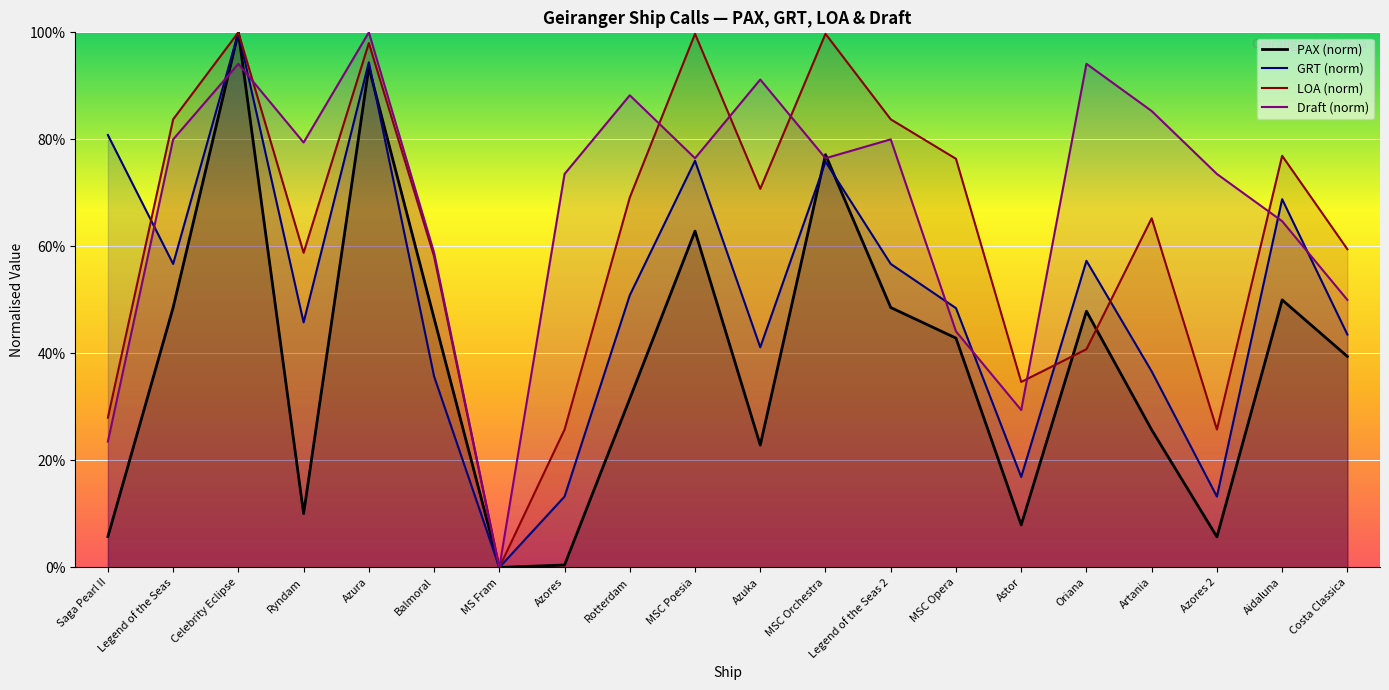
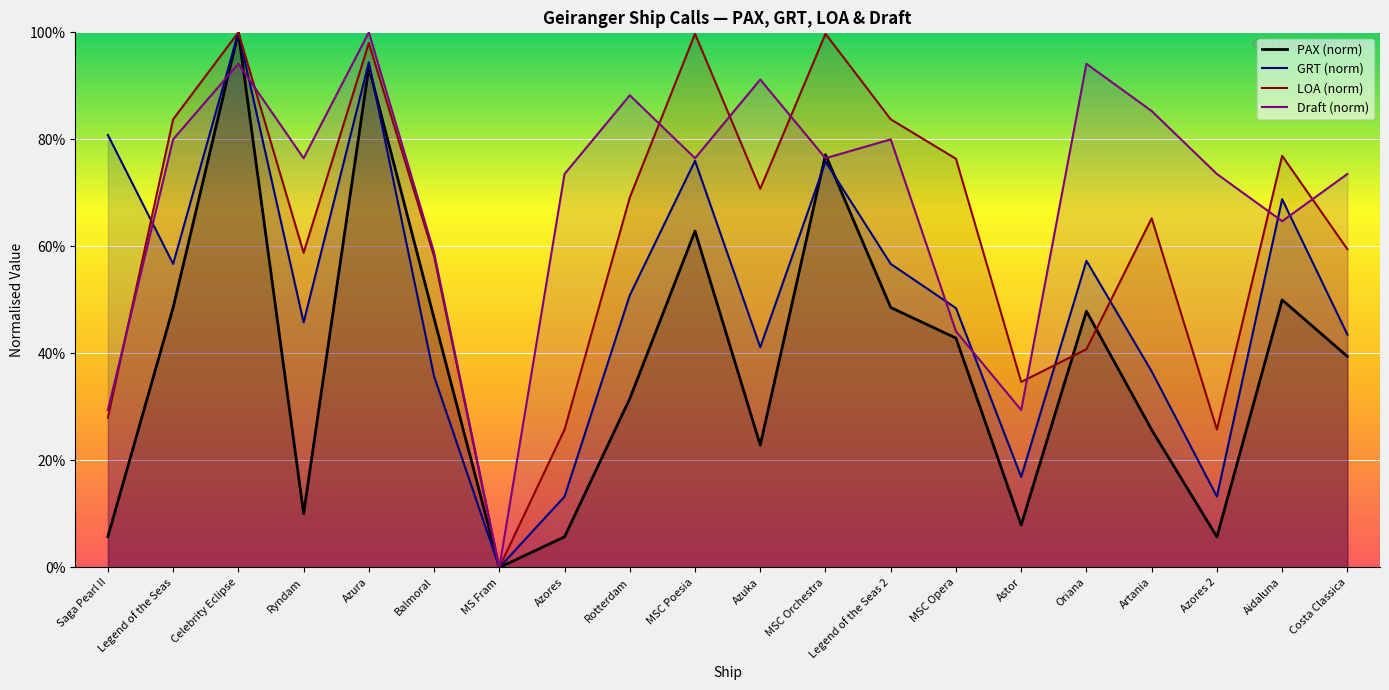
  {
    "PAX (norm)": {
      "Saga Pearl II": "6%",
      "Legend of the Seas": "49%",
      "Ryndam": "10%",
      "Azura": "93%",
      "Balmoral": "47%",
-     "Azores": "0%",
+     "Azores": "6%",
      "Rotterdam": "32%",
      "MSC Poesia": "63%",
      "Azuka": "23%",
      "MSC Orchestra": "77%",
      "Legend of the Seas 2": "49%",
      "MSC Opera": "43%",
      "Astor": "8%",
      "Oriana": "48%",
      "Artania": "26%",
      "Azores 2": "6%",
      "Aidaluna": "50%",
      "Costa Classica": "39%"
    },
    "GRT (norm)": {
      "Saga Pearl II": "81%",
      "Legend of the Seas": "57%",
      "Ryndam": "46%",
      "Azura": "94%",
      "Balmoral": "36%",
      "Azores": "13%",
      "Rotterdam": "51%",
      "MSC Poesia": "76%",
      "Azuka": "41%",
      "MSC Orchestra": "76%",
      "Legend of the Seas 2": "57%",
      "MSC Opera": "48%",
      "Astor": "17%",
      "Oriana": "57%",
      "Artania": "37%",
      "Azores 2": "13%",
      "Aidaluna": "69%",
      "Costa Classica": "44%"
    },
    "LOA (norm)": {
      "Saga Pearl II": "28%",
      "Legend of the Seas": "84%",
      "Ryndam": "59%",
      "Azura": "98%",
      "Balmoral": "58%",
      "Azores": "26%",
      "Rotterdam": "69%",
      "MSC Poesia": "100%",
      "Azuka": "71%",
      "MSC Orchestra": "100%",
      "Legend of the Seas 2": "84%",
      "MSC Opera": "76%",
      "Astor": "35%",
      "Oriana": "41%",
      "Artania": "65%",
      "Azores 2": "26%",
      "Aidaluna": "77%",
      "Costa Classica": "59%"
    },
    "Draft (norm)": {
-     "Saga Pearl II": "24%",
+     "Saga Pearl II": "29%",
      "Legend of the Seas": "80%",
      "Celebrity Eclipse": "94%",
-     "Ryndam": "79%",
+     "Ryndam": "76%",
      "Azura": "100%",
      "Balmoral": "59%",
      "Azores": "74%",
      "Rotterdam": "88%",
      "MSC Poesia": "76%",
      "Azuka": "91%",
      "MSC Orchestra": "76%",
      "Legend of the Seas 2": "80%",
      "MSC Opera": "44%",
      "Astor": "29%",
      "Oriana": "94%",
      "Artania": "85%",
      "Azores 2": "74%",
      "Aidaluna": "65%",
-     "Costa Classica": "50%"
+     "Costa Classica": "74%"
    }
  }
